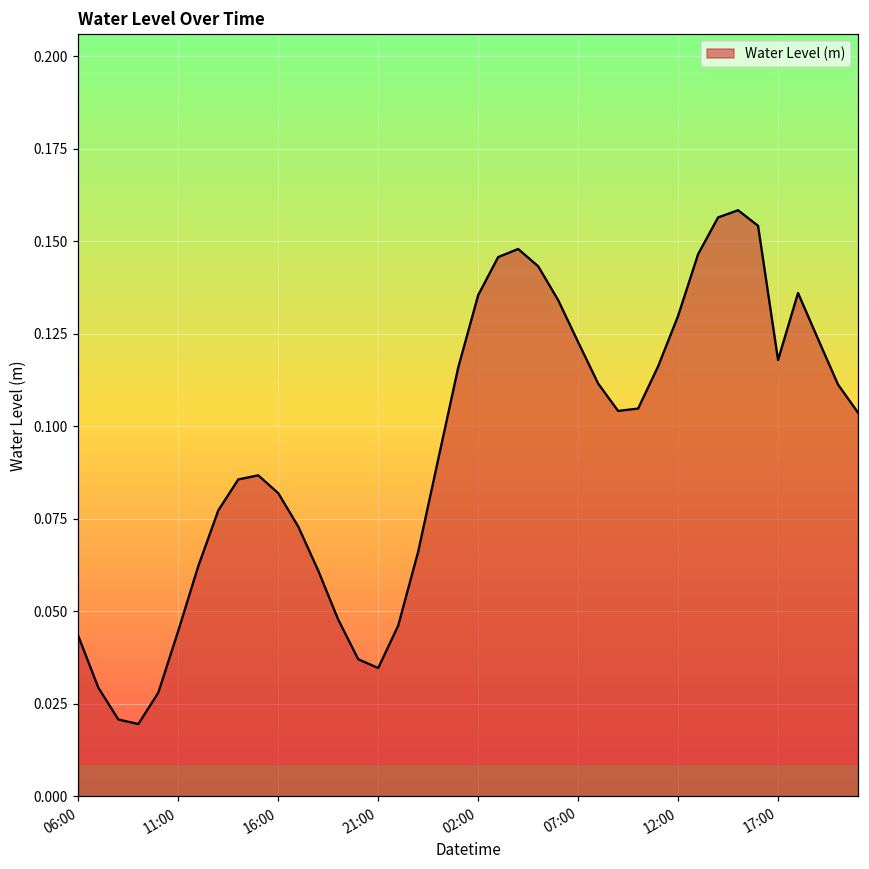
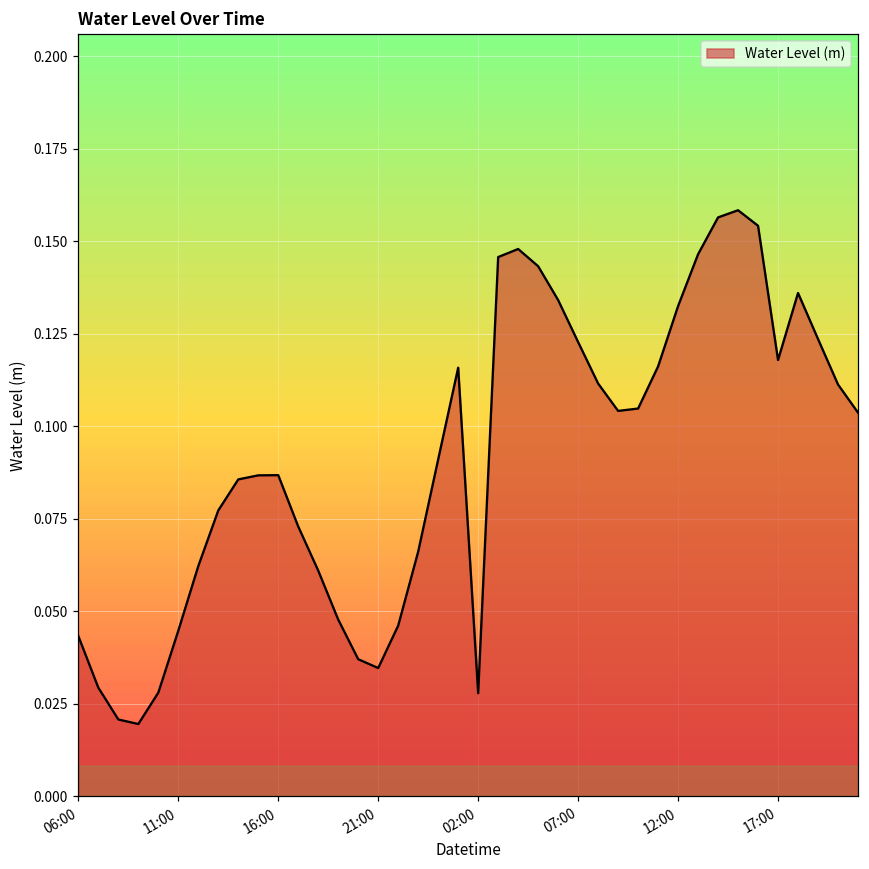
  {
    "06:00": 0.043,
    "11:00": 0.045,
-   "16:00": 0.082,
+   "16:00": 0.087,
    "21:00": 0.035,
-   "02:00": 0.135,
+   "02:00": 0.028,
    "07:00": 0.123,
-   "12:00": 0.130,
+   "12:00": 0.132,
    "17:00": 0.118
  }
